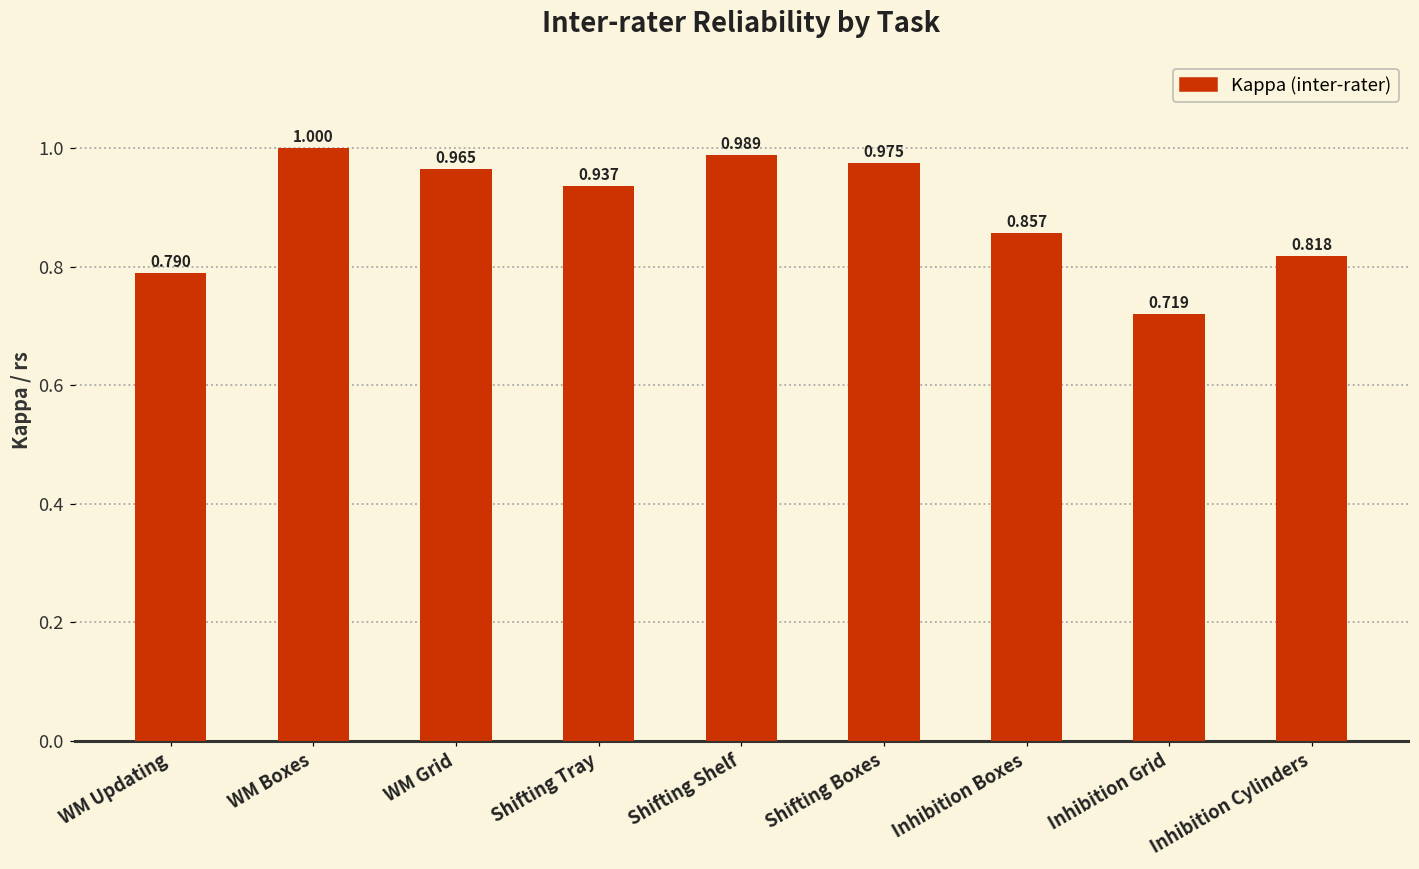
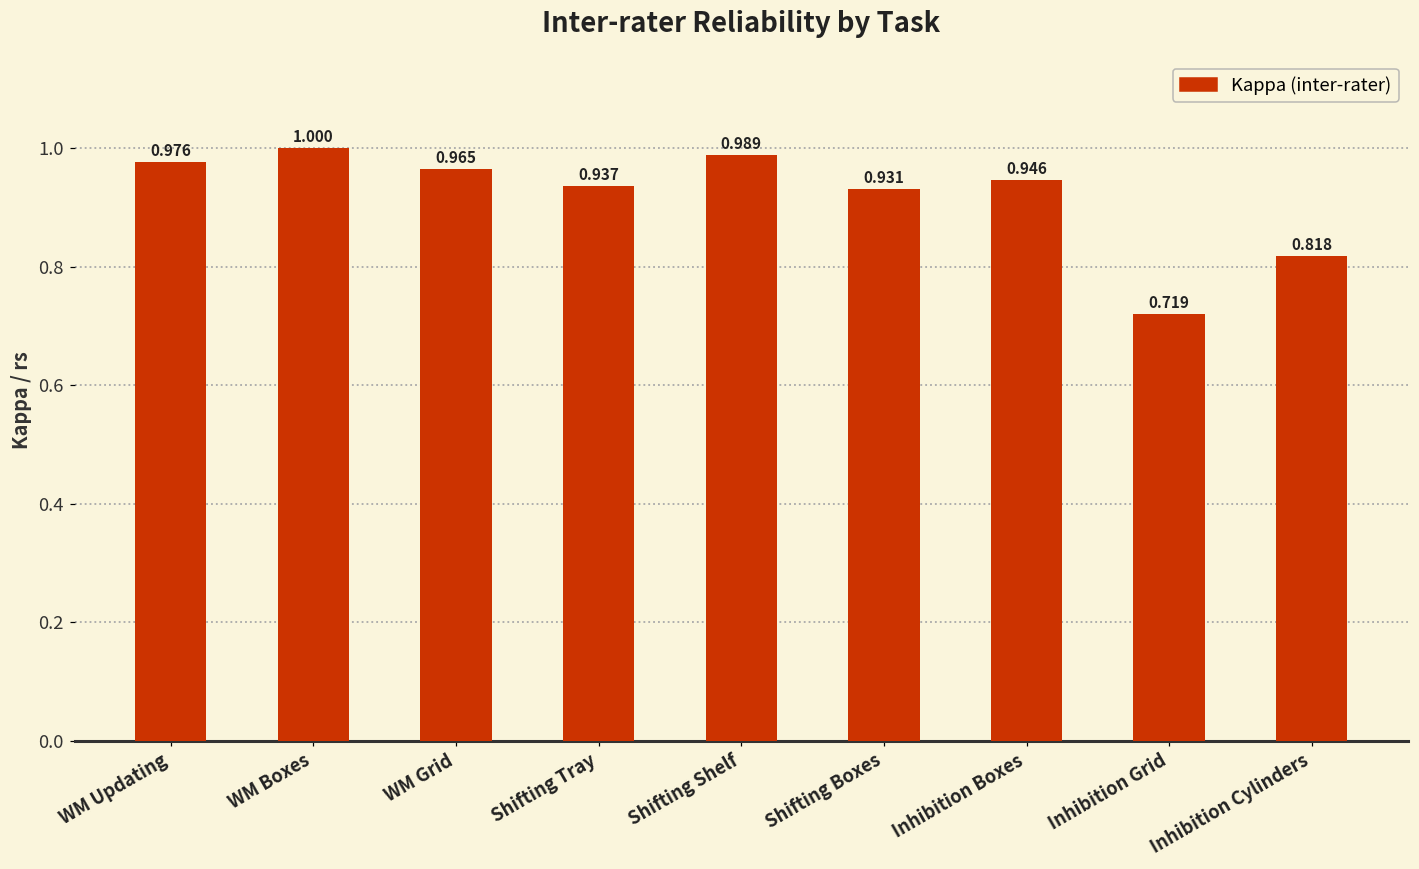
  {
-   "WM Updating": 0.790,
+   "WM Updating": 0.976,
    "WM Boxes": 1.000,
    "WM Grid": 0.965,
    "Shifting Tray": 0.937,
    "Shifting Shelf": 0.989,
-   "Shifting Boxes": 0.975,
-   "Inhibition Boxes": 0.857,
+   "Shifting Boxes": 0.931,
+   "Inhibition Boxes": 0.946,
    "Inhibition Grid": 0.719,
    "Inhibition Cylinders": 0.818
  }
